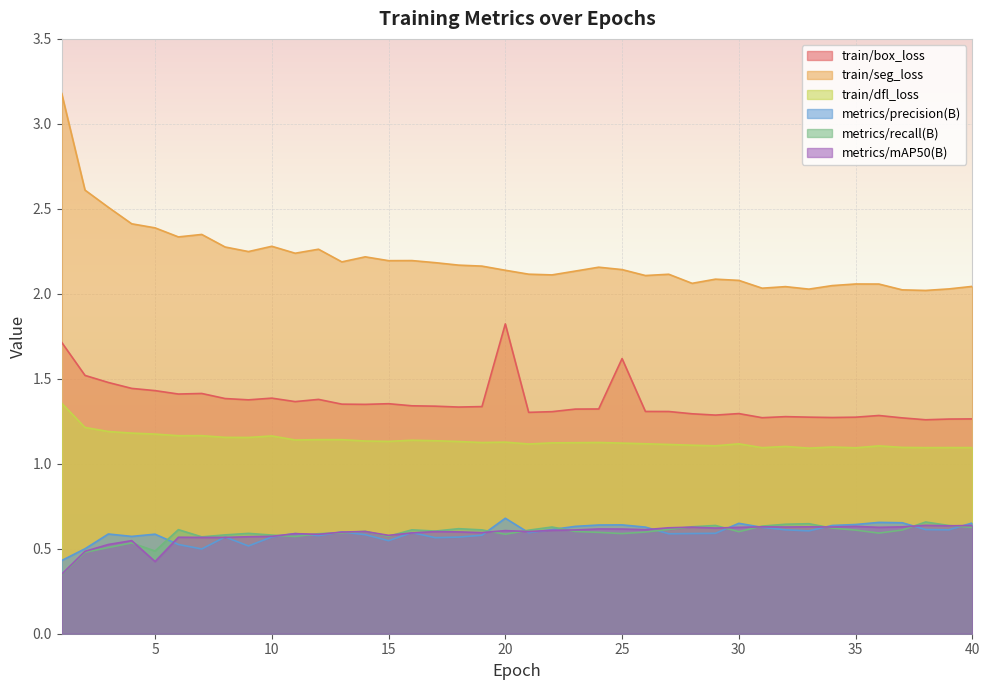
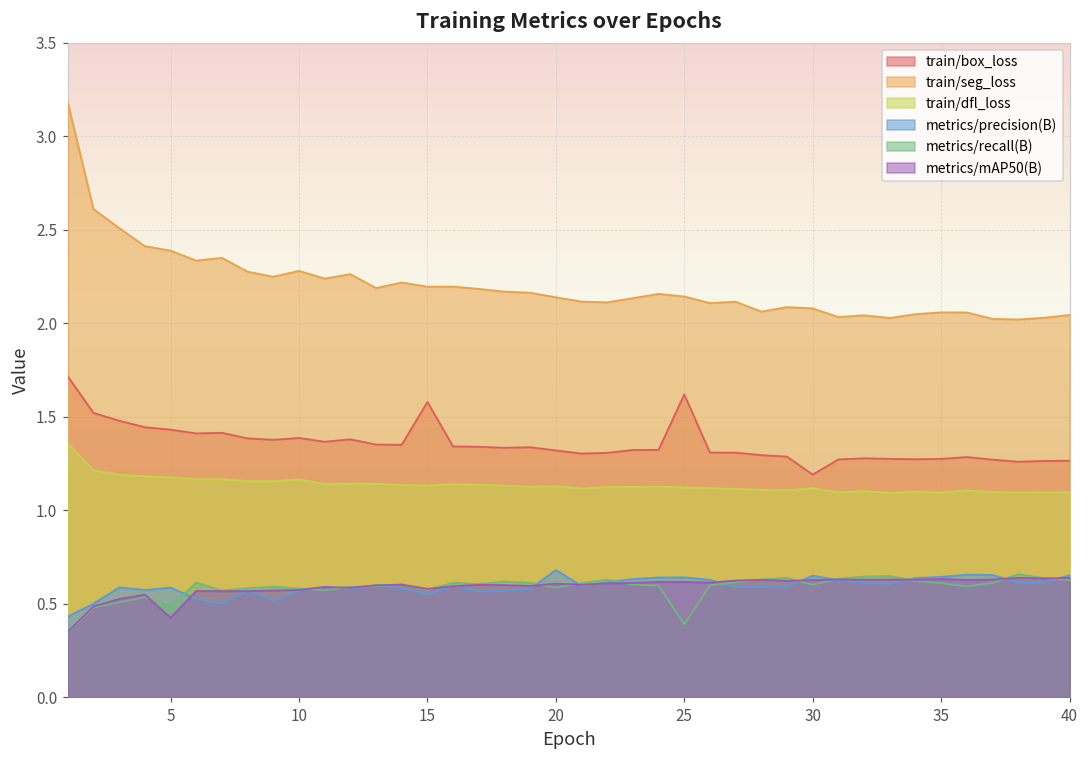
  {
    "train/box_loss": {
      "5": 1.43,
      "10": 1.39,
-     "15": 1.35,
-     "20": 1.82,
+     "15": 1.58,
+     "20": 1.32,
      "25": 1.62,
-     "30": 1.30,
+     "30": 1.19,
      "35": 1.27,
      "40": 1.26
    },
    "metrics/precision(B)": {
      "5": 0.59,
      "15": 0.55,
      "20": 0.68,
      "25": 0.64,
      "30": 0.65
    },
    "metrics/recall(B)": {
      "5": 0.49,
      "20": 0.59,
-     "25": 0.59,
+     "25": 0.39,
      "30": 0.60,
      "35": 0.61
    },
    "metrics/mAP50(B)": {
      "5": 0.42,
      "20": 0.61,
      "25": 0.62,
      "30": 0.63
    }
  }
